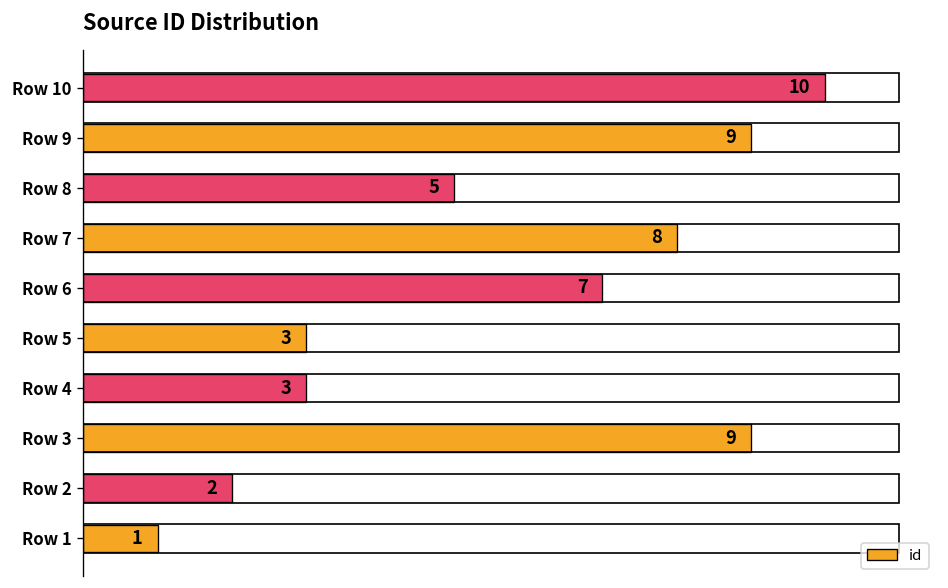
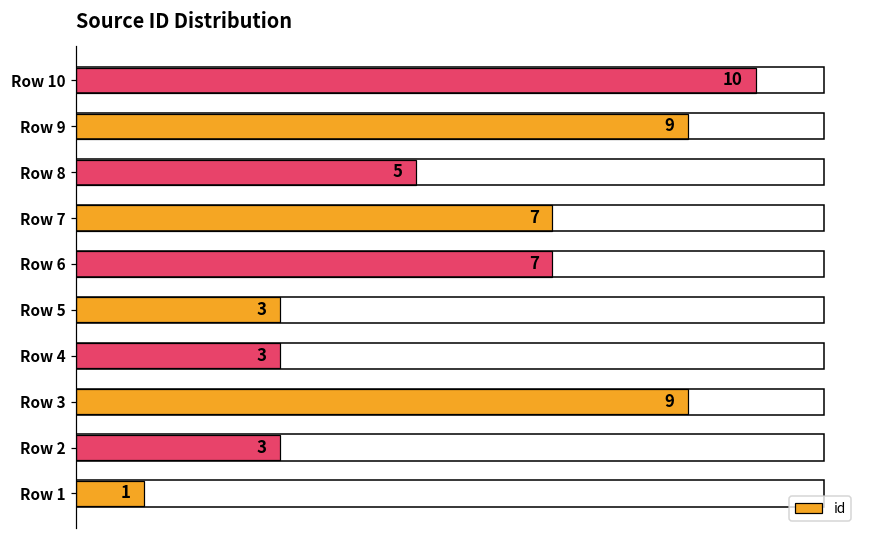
  {
-   "Row 7": 8,
-   "Row 2": 2
+   "Row 7": 7,
+   "Row 2": 3
  }
